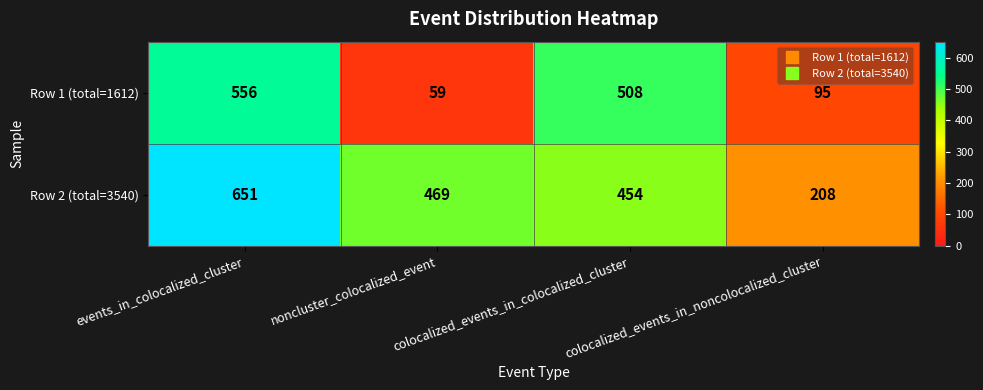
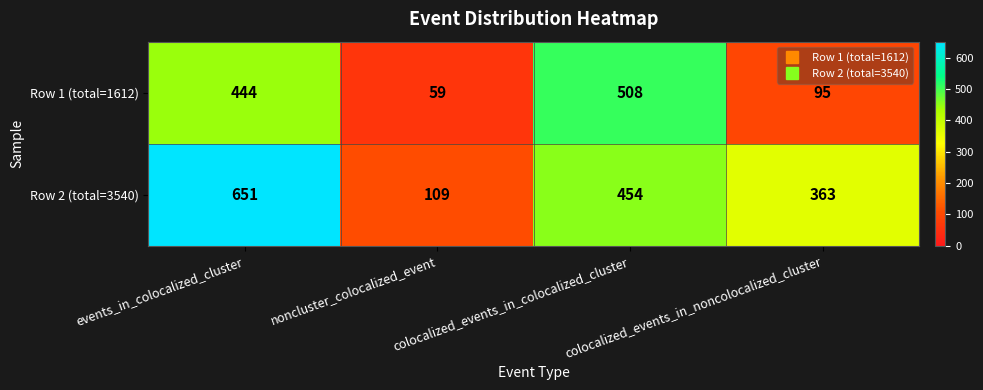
  {
    "Row 1 (total=1612)": {
-     "events_in_colocalized_cluster": 556,
+     "events_in_colocalized_cluster": 444,
      "noncluster_colocalized_event": 59,
      "colocalized_events_in_colocalized_cluster": 508,
      "colocalized_events_in_noncolocalized_cluster": 95
    },
    "Row 2 (total=3540)": {
      "events_in_colocalized_cluster": 651,
-     "noncluster_colocalized_event": 469,
+     "noncluster_colocalized_event": 109,
      "colocalized_events_in_colocalized_cluster": 454,
-     "colocalized_events_in_noncolocalized_cluster": 208
+     "colocalized_events_in_noncolocalized_cluster": 363
    }
  }
